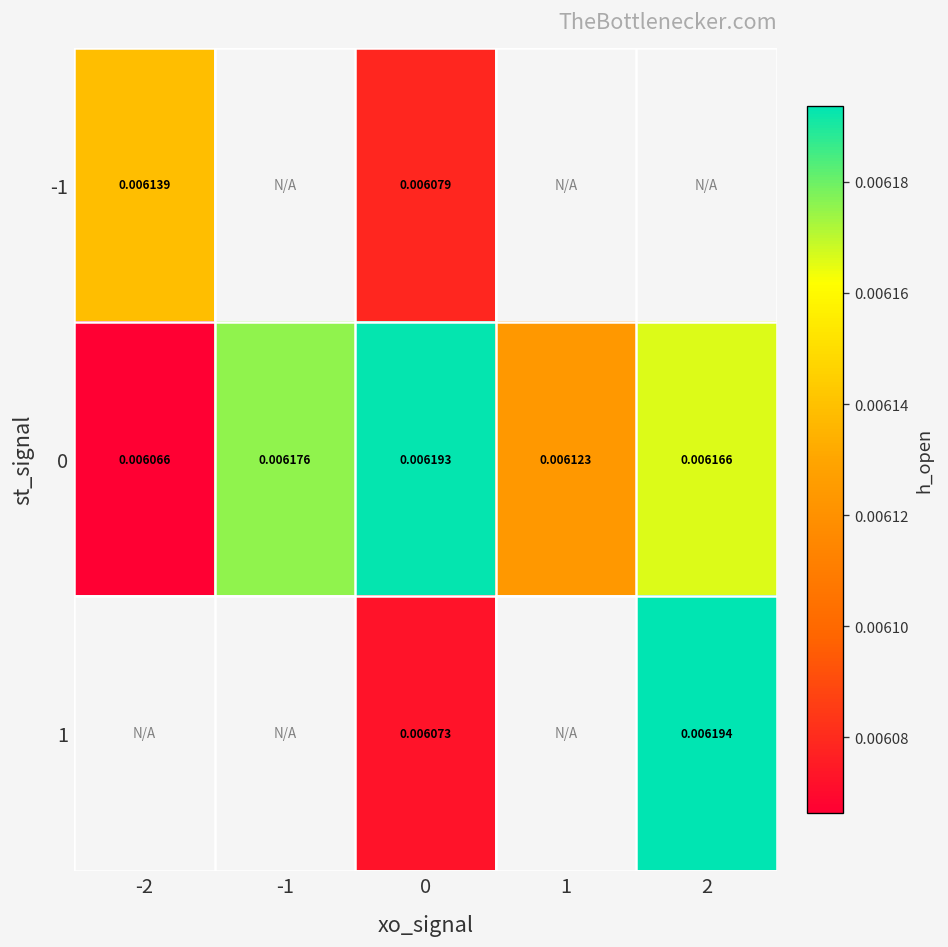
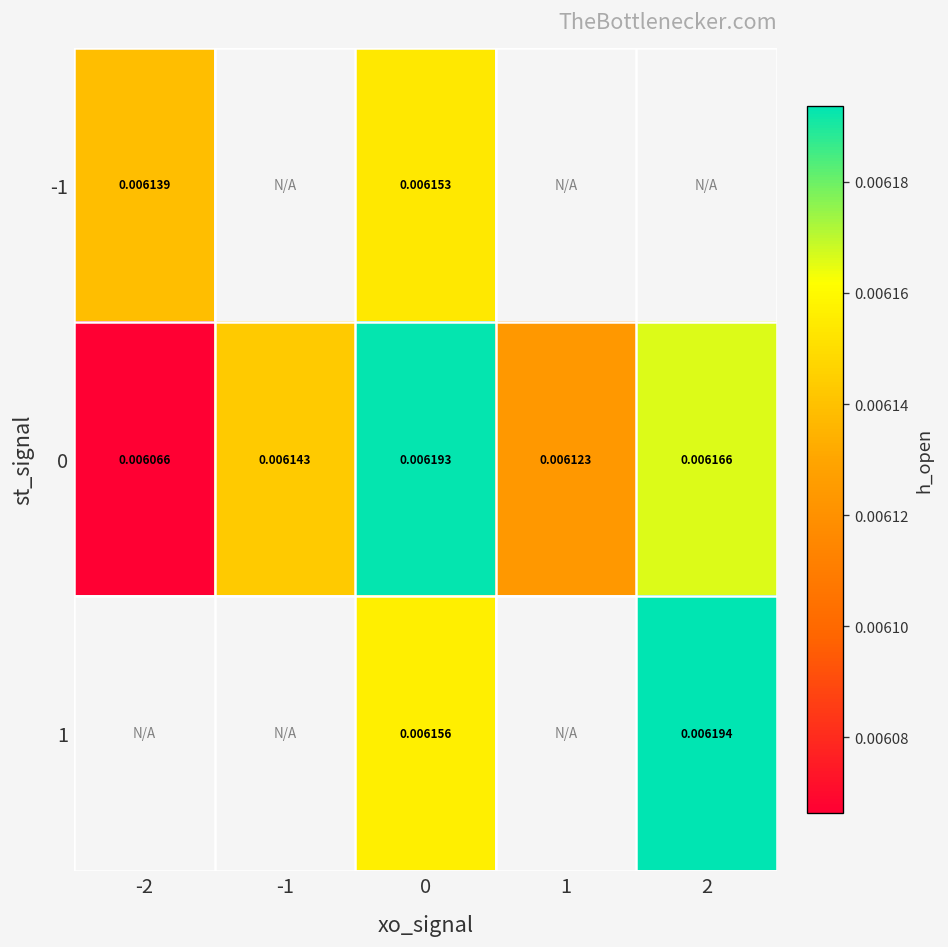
  {
    "-1": {
      "-2": 0.006139,
-     "0": 0.006079
+     "0": 0.006153
    },
    "0": {
      "-2": 0.006066,
-     "-1": 0.006176,
+     "-1": 0.006143,
      "0": 0.006193,
      "1": 0.006123,
      "2": 0.006166
    },
    "1": {
-     "0": 0.006073,
+     "0": 0.006156,
      "2": 0.006194
    }
  }
